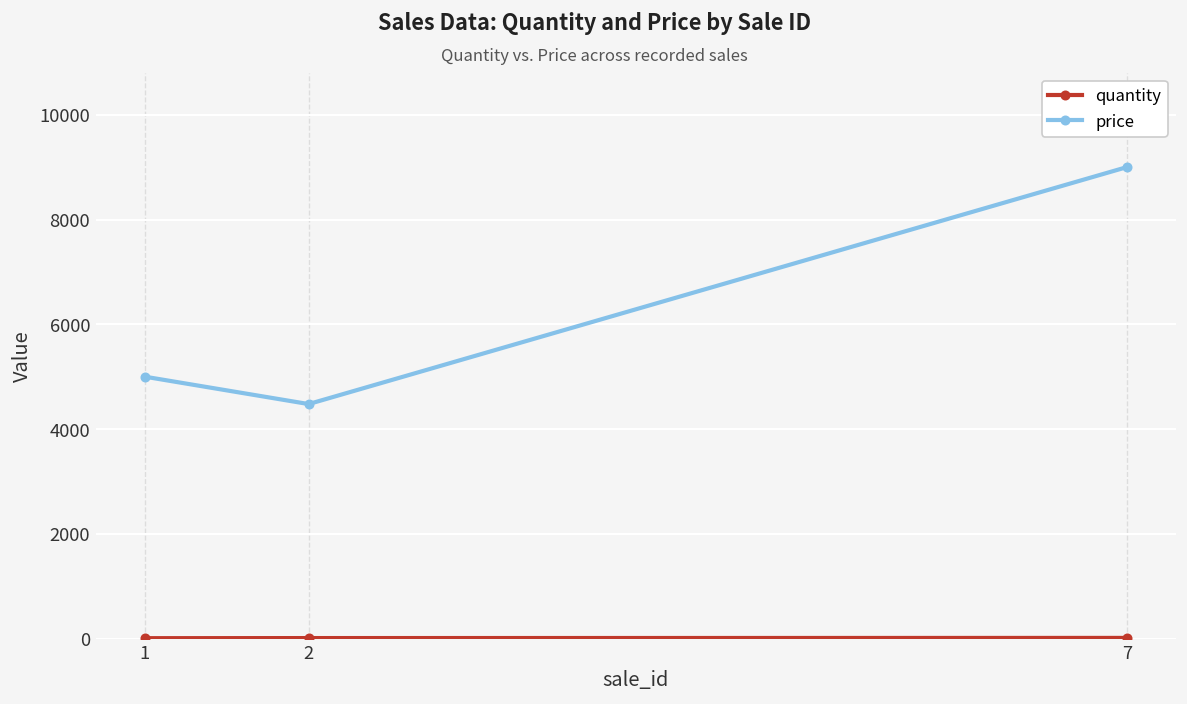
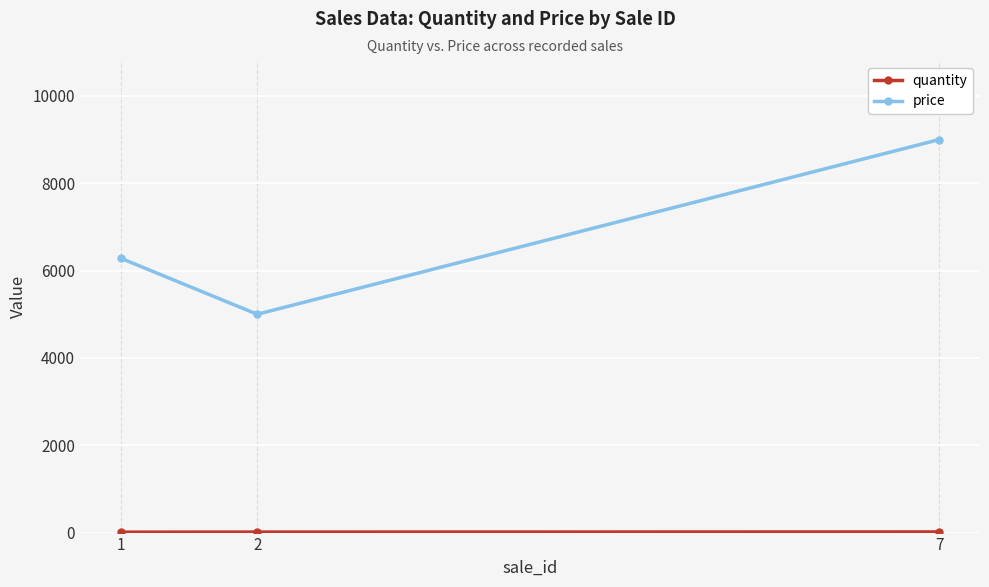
  {
    "quantity": {
      "1": 0,
      "2": 0,
      "7": 0
    },
    "price": {
-     "1": 5000,
-     "2": 4500,
+     "1": 6300,
+     "2": 5000,
      "7": 9000
    }
  }
